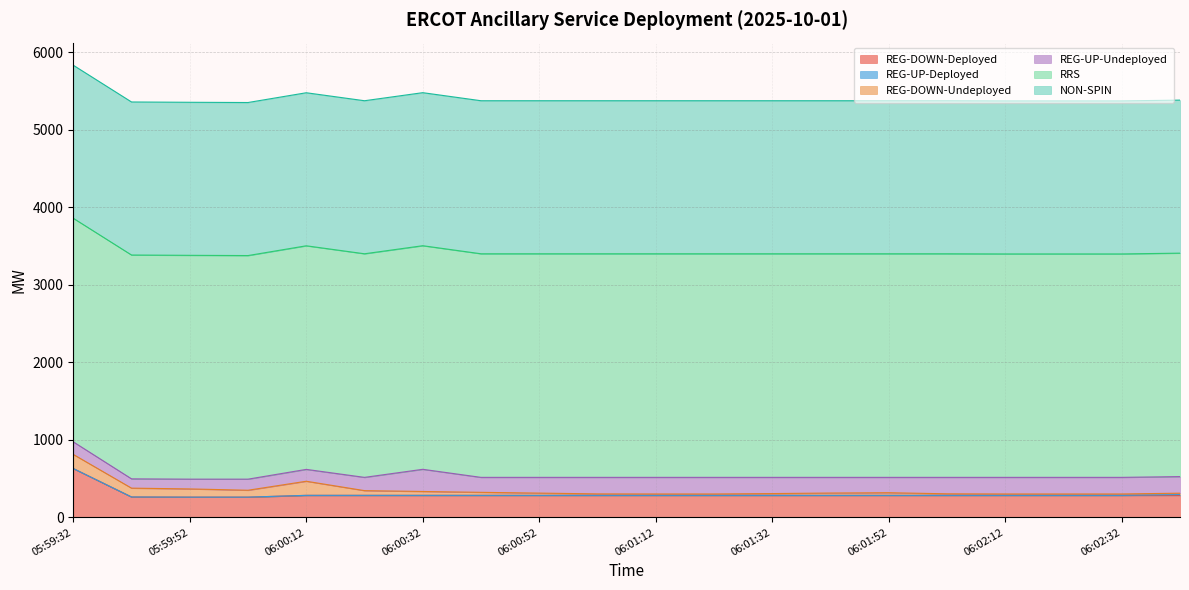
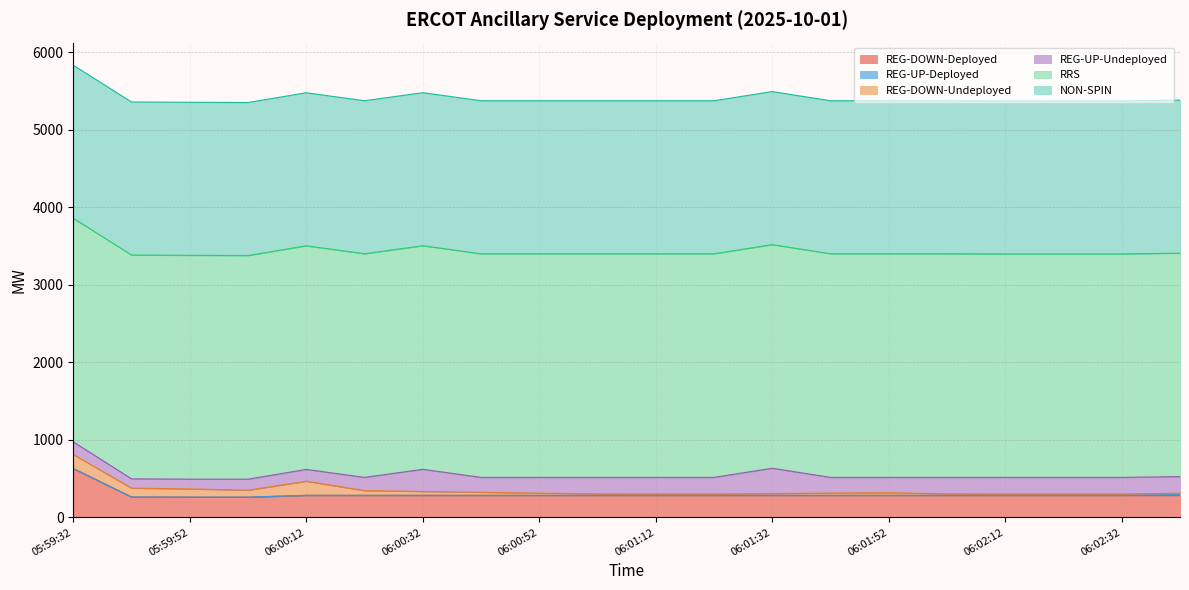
  {
    "REG-DOWN-Undeployed": {
      "05:59:32": 200,
      "05:59:52": 100,
      "06:00:12": 200,
      "06:00:32": 100,
      "06:01:52": 0
    },
    "REG-UP-Undeployed": {
      "05:59:32": 200,
      "05:59:52": 100,
      "06:00:12": 200,
      "06:00:32": 300,
      "06:00:52": 200,
      "06:01:12": 200,
-     "06:01:32": 200,
+     "06:01:32": 300,
      "06:01:52": 200,
      "06:02:12": 200,
      "06:02:32": 200
    }
  }
